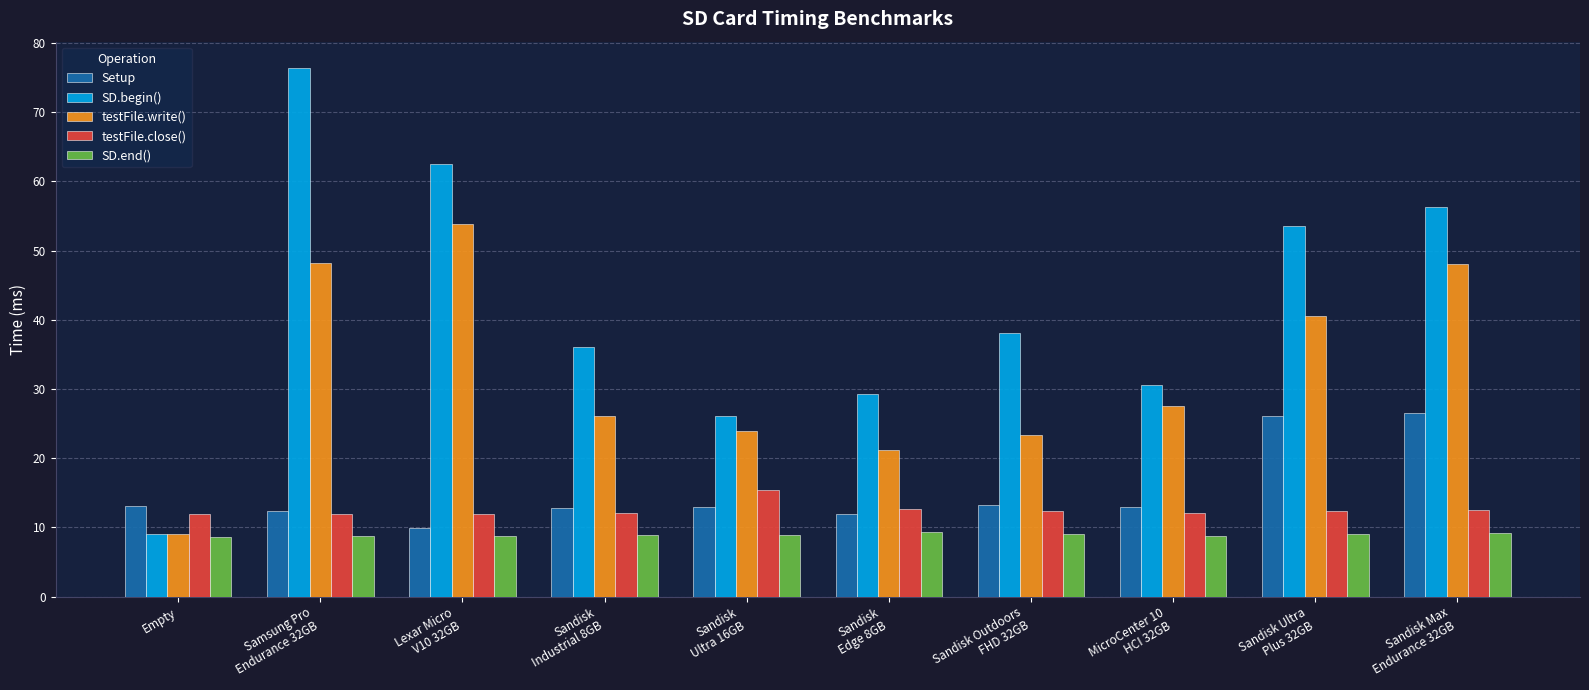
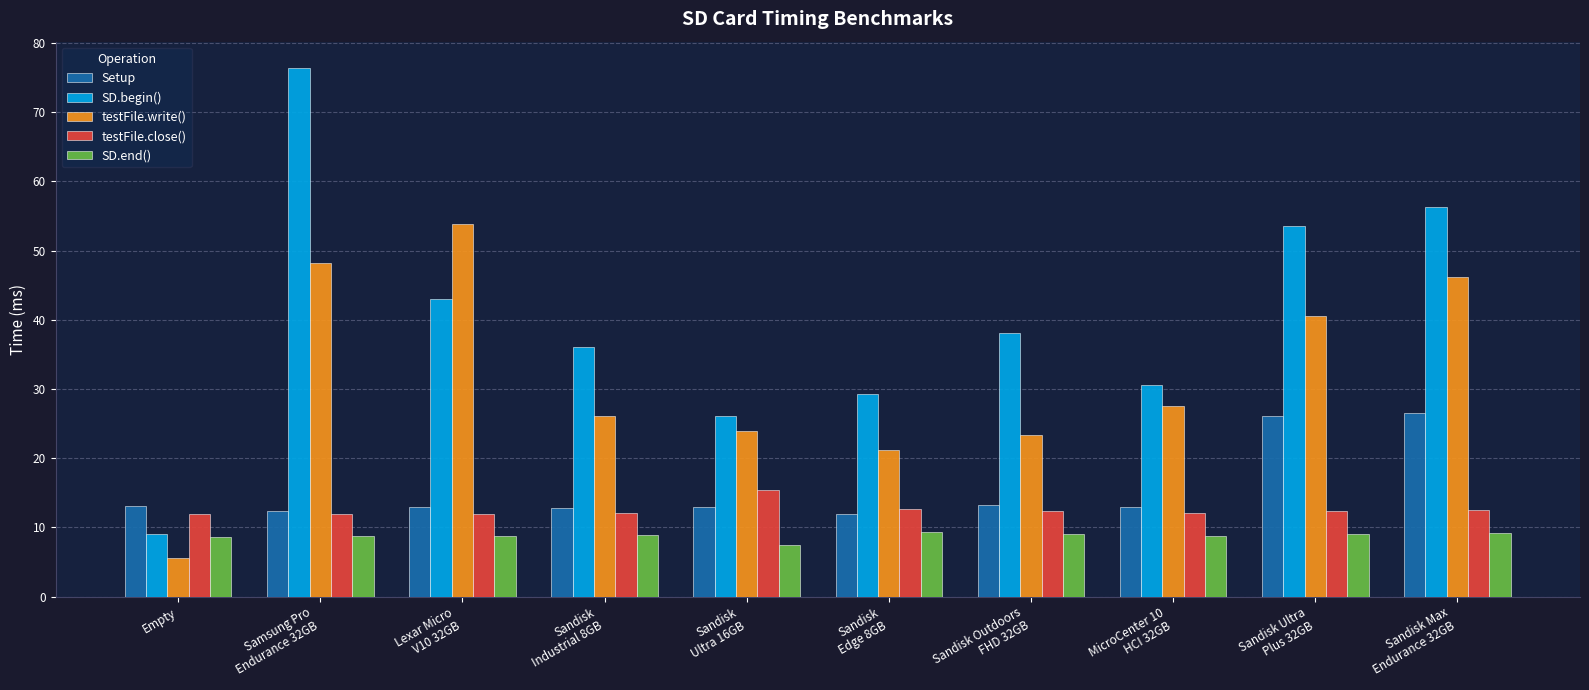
  {
    "Setup": {
      "Empty": 13,
      "Samsung Pro Endurance 32GB": 12,
-     "Lexar Micro V10 32GB": 10,
+     "Lexar Micro V10 32GB": 13,
      "Sandisk Industrial 8GB": 13,
      "Sandisk Ultra 16GB": 13,
      "Sandisk Edge 8GB": 12,
      "Sandisk Outdoors FHD 32GB": 13,
      "MicroCenter 10 HCI 32GB": 13,
      "Sandisk Ultra Plus 32GB": 26,
      "Sandisk Max Endurance 32GB": 27
    },
    "SD.begin()": {
      "Empty": 9,
      "Samsung Pro Endurance 32GB": 76,
-     "Lexar Micro V10 32GB": 62,
+     "Lexar Micro V10 32GB": 43,
      "Sandisk Industrial 8GB": 36,
      "Sandisk Ultra 16GB": 26,
      "Sandisk Edge 8GB": 29,
      "Sandisk Outdoors FHD 32GB": 38,
      "MicroCenter 10 HCI 32GB": 31,
      "Sandisk Ultra Plus 32GB": 54,
      "Sandisk Max Endurance 32GB": 56
    },
    "testFile.write()": {
-     "Empty": 9,
+     "Empty": 6,
      "Samsung Pro Endurance 32GB": 48,
      "Lexar Micro V10 32GB": 54,
      "Sandisk Industrial 8GB": 26,
      "Sandisk Ultra 16GB": 24,
      "Sandisk Edge 8GB": 21,
      "Sandisk Outdoors FHD 32GB": 23,
      "MicroCenter 10 HCI 32GB": 28,
      "Sandisk Ultra Plus 32GB": 41,
-     "Sandisk Max Endurance 32GB": 48
+     "Sandisk Max Endurance 32GB": 46
    },
    "testFile.close()": {
      "Empty": 12,
      "Samsung Pro Endurance 32GB": 12,
      "Lexar Micro V10 32GB": 12,
      "Sandisk Industrial 8GB": 12,
      "Sandisk Ultra 16GB": 15,
      "Sandisk Edge 8GB": 13,
      "Sandisk Outdoors FHD 32GB": 12,
      "MicroCenter 10 HCI 32GB": 12,
      "Sandisk Ultra Plus 32GB": 12,
      "Sandisk Max Endurance 32GB": 12
    },
    "SD.end()": {
      "Empty": 9,
      "Samsung Pro Endurance 32GB": 9,
      "Lexar Micro V10 32GB": 9,
      "Sandisk Industrial 8GB": 9,
-     "Sandisk Ultra 16GB": 9,
+     "Sandisk Ultra 16GB": 7,
      "Sandisk Edge 8GB": 9,
      "Sandisk Outdoors FHD 32GB": 9,
      "MicroCenter 10 HCI 32GB": 9,
      "Sandisk Ultra Plus 32GB": 9,
      "Sandisk Max Endurance 32GB": 9
    }
  }
